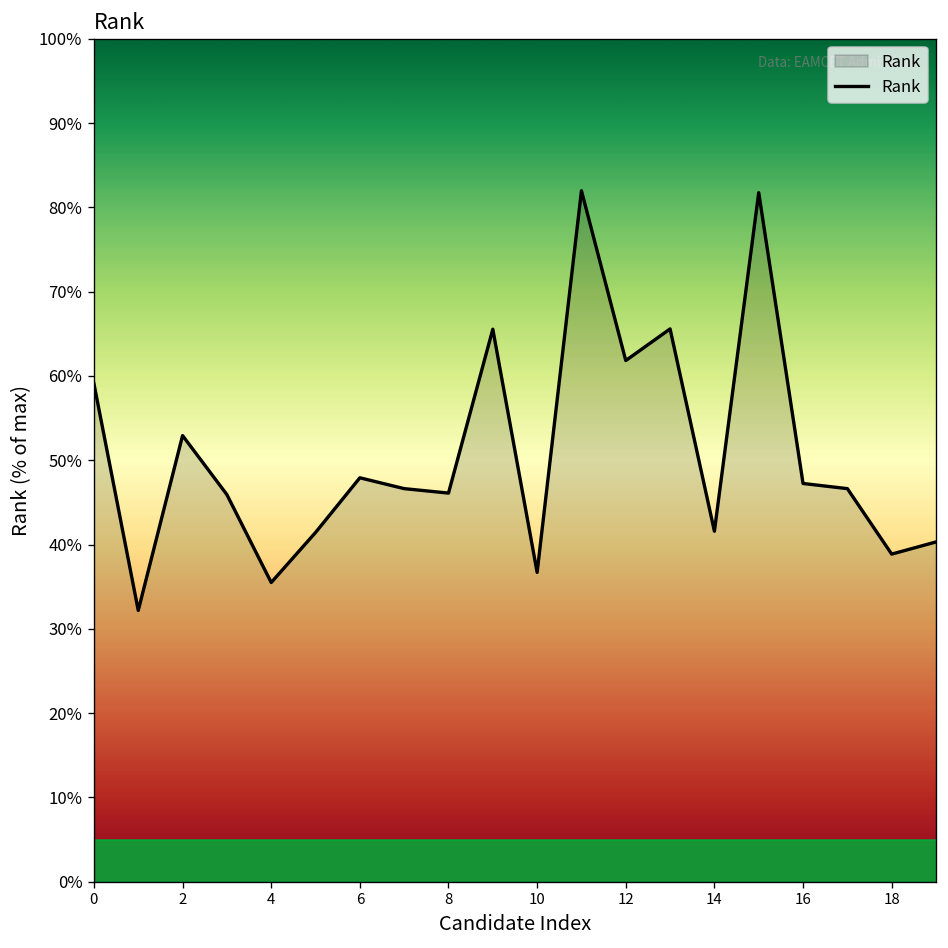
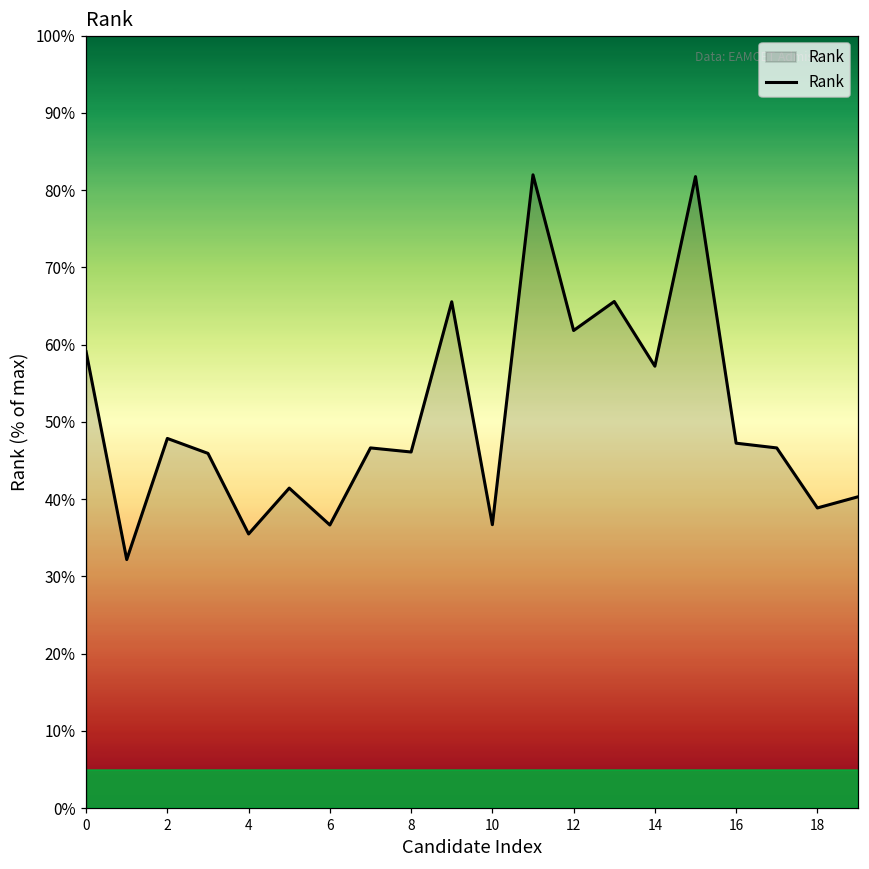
  {
    "0": "59%",
-   "2": "53%",
+   "2": "48%",
    "4": "35%",
-   "6": "48%",
+   "6": "37%",
    "8": "46%",
    "10": "37%",
    "12": "62%",
-   "14": "42%",
+   "14": "57%",
    "16": "47%",
    "18": "39%"
  }
